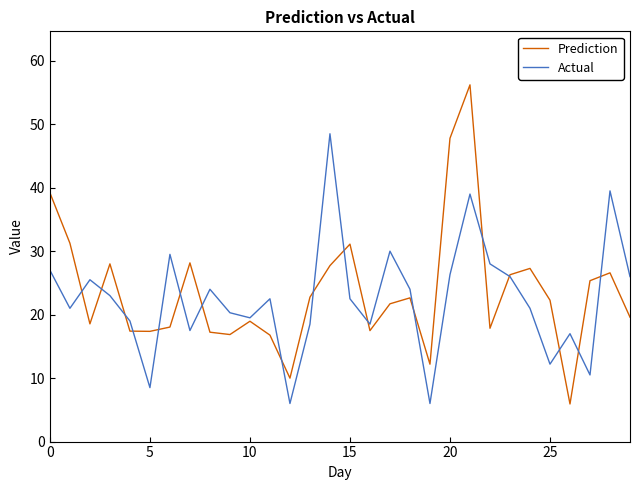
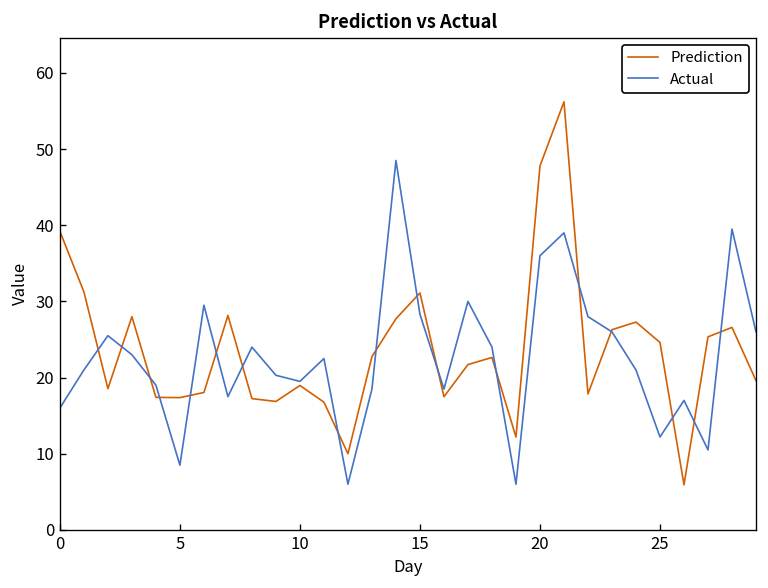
  {
    "Prediction": {
      "0": 39,
      "5": 17,
      "10": 19,
      "15": 31,
      "20": 48,
-     "25": 22
+     "25": 25
    },
    "Actual": {
-     "0": 27,
+     "0": 16,
      "5": 9,
      "10": 20,
-     "15": 23,
-     "20": 26,
+     "15": 28,
+     "20": 36,
      "25": 12
    }
  }
